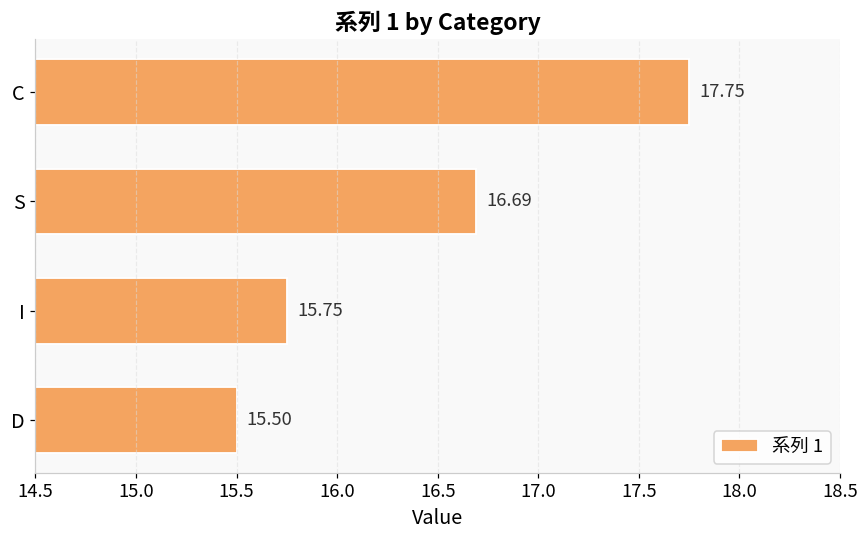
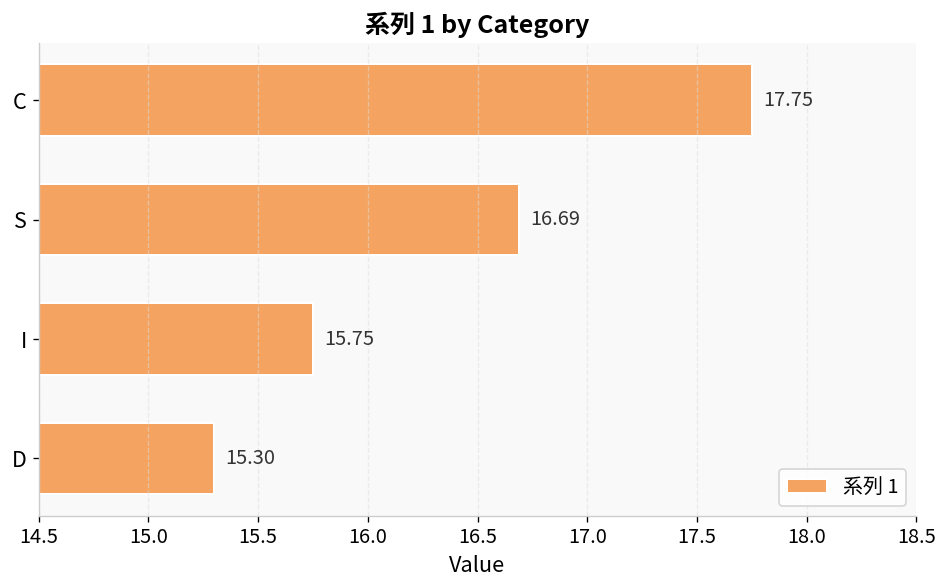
  {
    "C": 17.75,
    "S": 16.69,
    "I": 15.75,
-   "D": 15.50
+   "D": 15.30
  }
